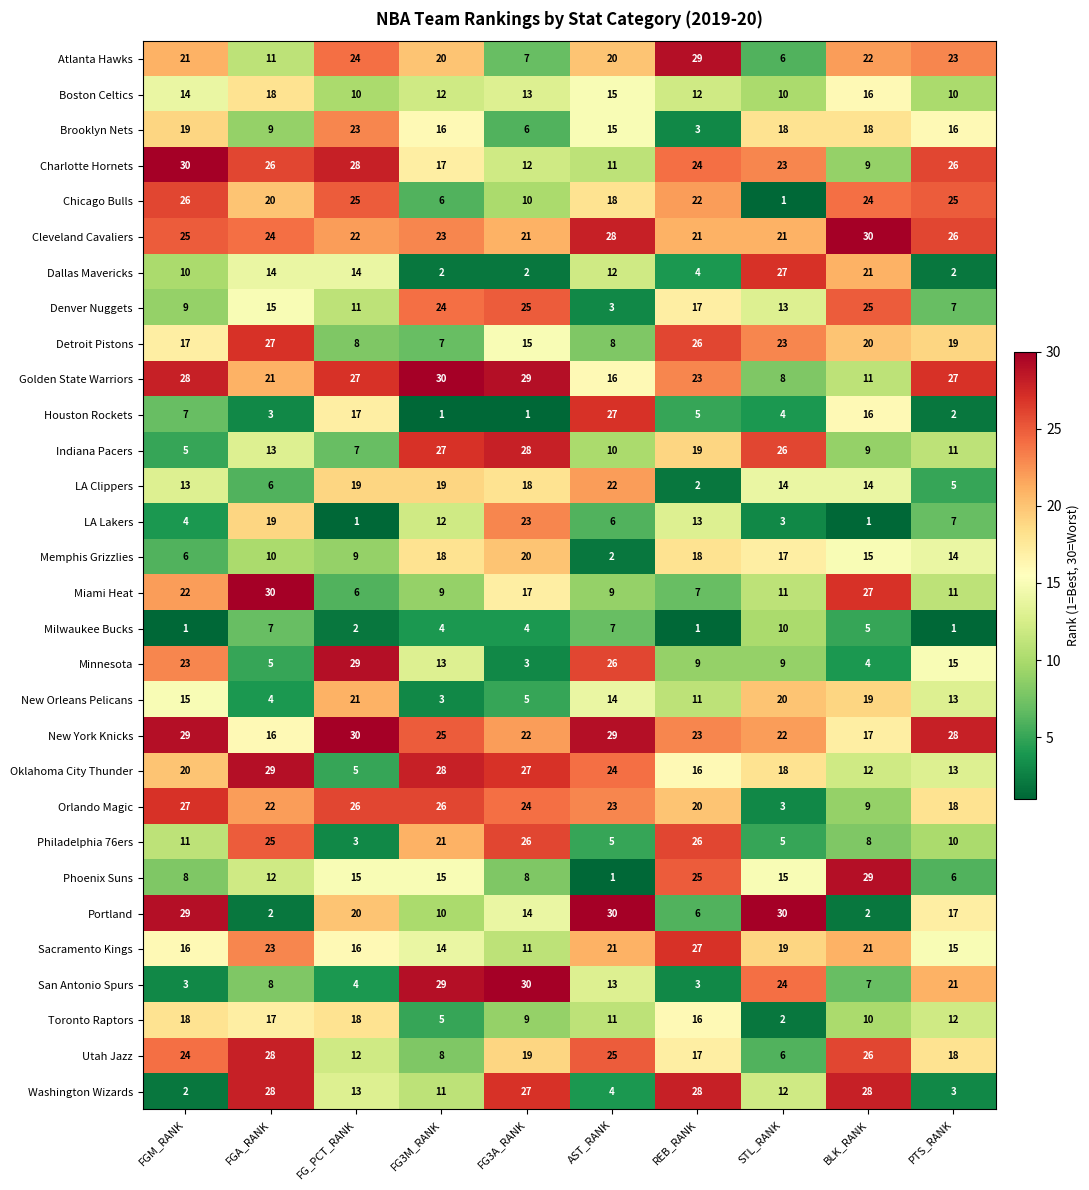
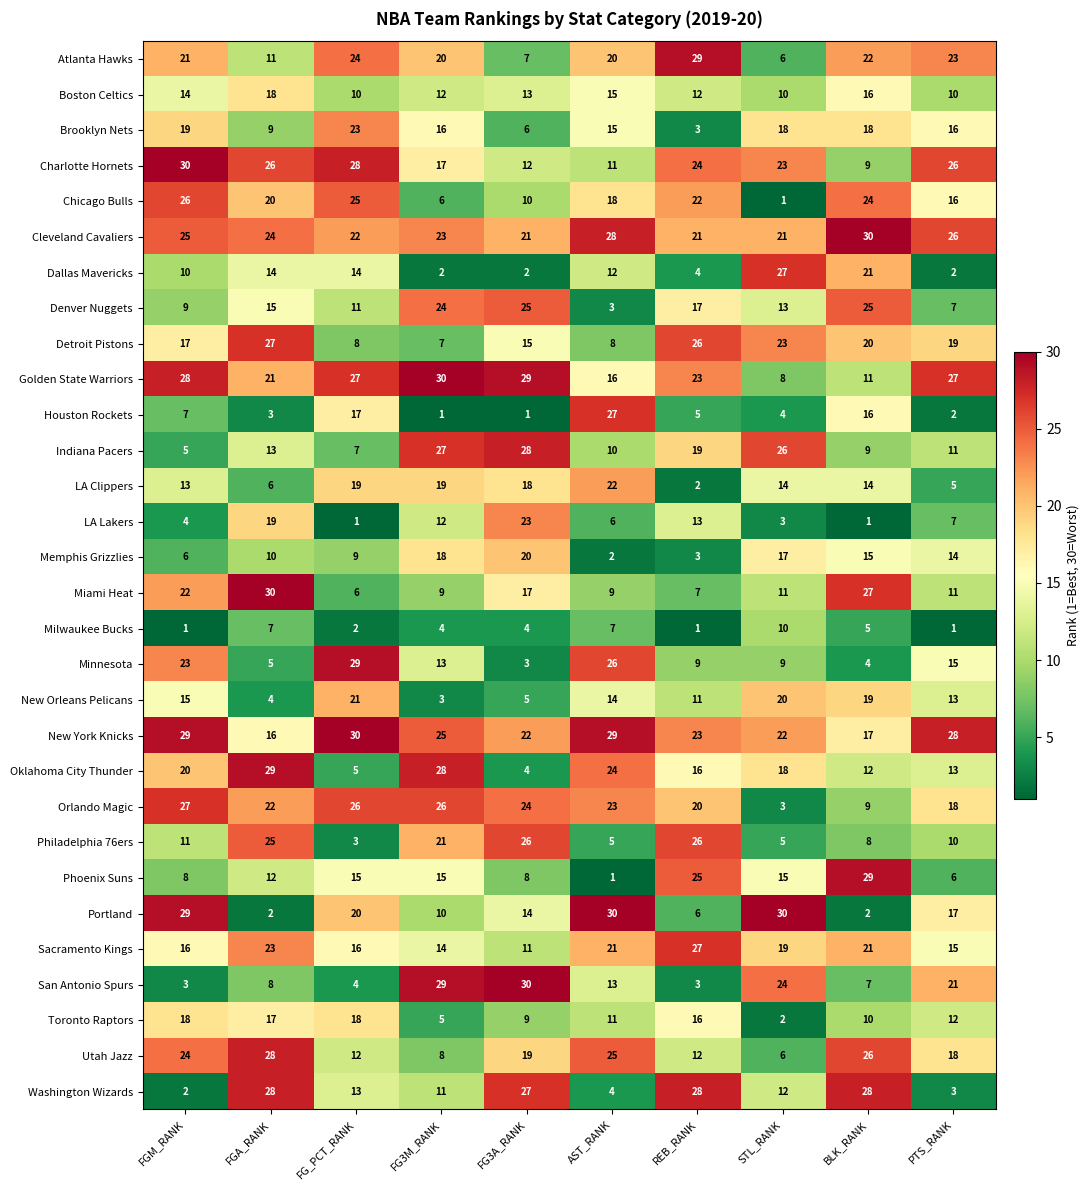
  {
    "Chicago Bulls": {
      "FGM_RANK": 26,
      "FGA_RANK": 20,
      "FG_PCT_RANK": 25,
      "FG3M_RANK": 6,
      "FG3A_RANK": 10,
      "AST_RANK": 18,
      "REB_RANK": 22,
      "STL_RANK": 1,
      "BLK_RANK": 24,
-     "PTS_RANK": 25
+     "PTS_RANK": 16
    },
    "Memphis Grizzlies": {
      "FGM_RANK": 6,
      "FGA_RANK": 10,
      "FG_PCT_RANK": 9,
      "FG3M_RANK": 18,
      "FG3A_RANK": 20,
      "AST_RANK": 2,
-     "REB_RANK": 18,
+     "REB_RANK": 3,
      "STL_RANK": 17,
      "BLK_RANK": 15,
      "PTS_RANK": 14
    },
    "Oklahoma City Thunder": {
      "FGM_RANK": 20,
      "FGA_RANK": 29,
      "FG_PCT_RANK": 5,
      "FG3M_RANK": 28,
-     "FG3A_RANK": 27,
+     "FG3A_RANK": 4,
      "AST_RANK": 24,
      "REB_RANK": 16,
      "STL_RANK": 18,
      "BLK_RANK": 12,
      "PTS_RANK": 13
    },
    "Utah Jazz": {
      "FGM_RANK": 24,
      "FGA_RANK": 28,
      "FG_PCT_RANK": 12,
      "FG3M_RANK": 8,
      "FG3A_RANK": 19,
      "AST_RANK": 25,
-     "REB_RANK": 17,
+     "REB_RANK": 12,
      "STL_RANK": 6,
      "BLK_RANK": 26,
      "PTS_RANK": 18
    }
  }
